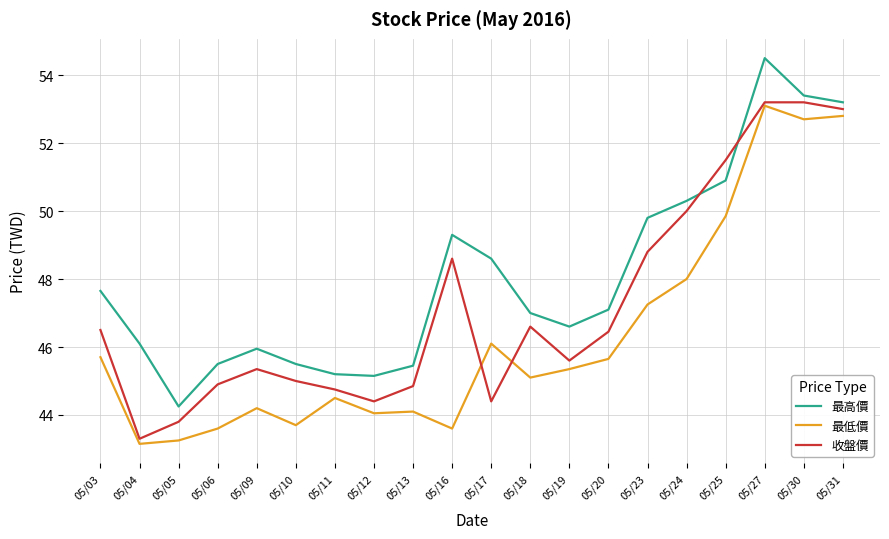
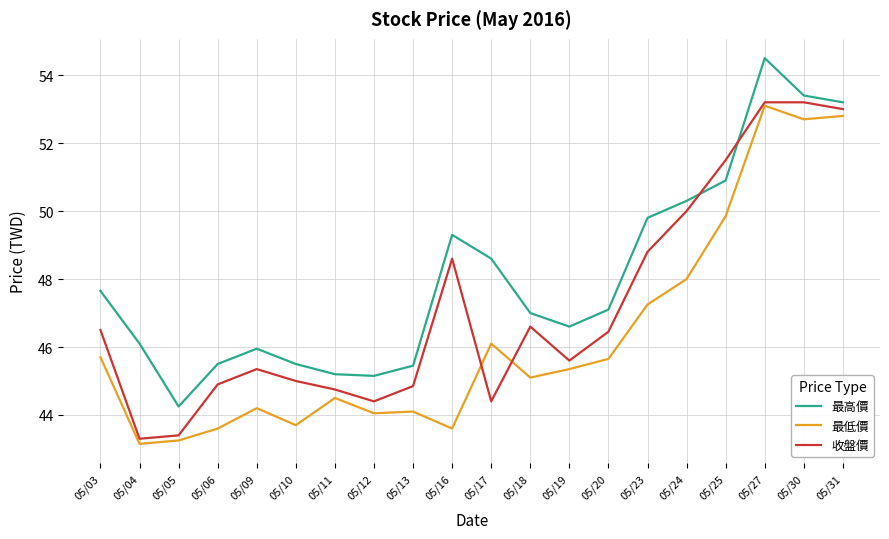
  {
    "最高價": {
      "05/03": 47.7,
      "05/04": 46.1,
      "05/05": 44.3,
      "05/06": 45.5,
      "05/09": 46.0,
      "05/10": 45.5,
      "05/11": 45.2,
      "05/12": 45.2,
      "05/13": 45.5,
      "05/16": 49.3,
      "05/17": 48.6,
      "05/18": 47.0,
      "05/19": 46.6,
      "05/20": 47.1,
      "05/23": 49.8,
      "05/24": 50.3,
      "05/25": 50.9,
      "05/27": 54.5,
      "05/30": 53.4,
      "05/31": 53.2
    },
    "最低價": {
      "05/03": 45.7,
      "05/04": 43.2,
      "05/05": 43.3,
      "05/06": 43.6,
      "05/09": 44.2,
      "05/10": 43.7,
      "05/11": 44.5,
      "05/12": 44.1,
      "05/13": 44.1,
      "05/16": 43.6,
      "05/17": 46.1,
      "05/18": 45.1,
      "05/19": 45.4,
      "05/20": 45.7,
      "05/23": 47.3,
      "05/24": 48.0,
      "05/25": 49.9,
      "05/27": 53.1,
      "05/30": 52.7,
      "05/31": 52.8
    },
    "收盤價": {
      "05/03": 46.5,
      "05/04": 43.3,
-     "05/05": 43.8,
+     "05/05": 43.4,
      "05/06": 44.9,
      "05/09": 45.4,
      "05/10": 45.0,
      "05/11": 44.8,
      "05/12": 44.4,
      "05/13": 44.9,
      "05/16": 48.6,
      "05/17": 44.4,
      "05/18": 46.6,
      "05/19": 45.6,
      "05/20": 46.5,
      "05/23": 48.8,
      "05/24": 50.0,
      "05/25": 51.5,
      "05/27": 53.2,
      "05/30": 53.2,
      "05/31": 53.0
    }
  }
